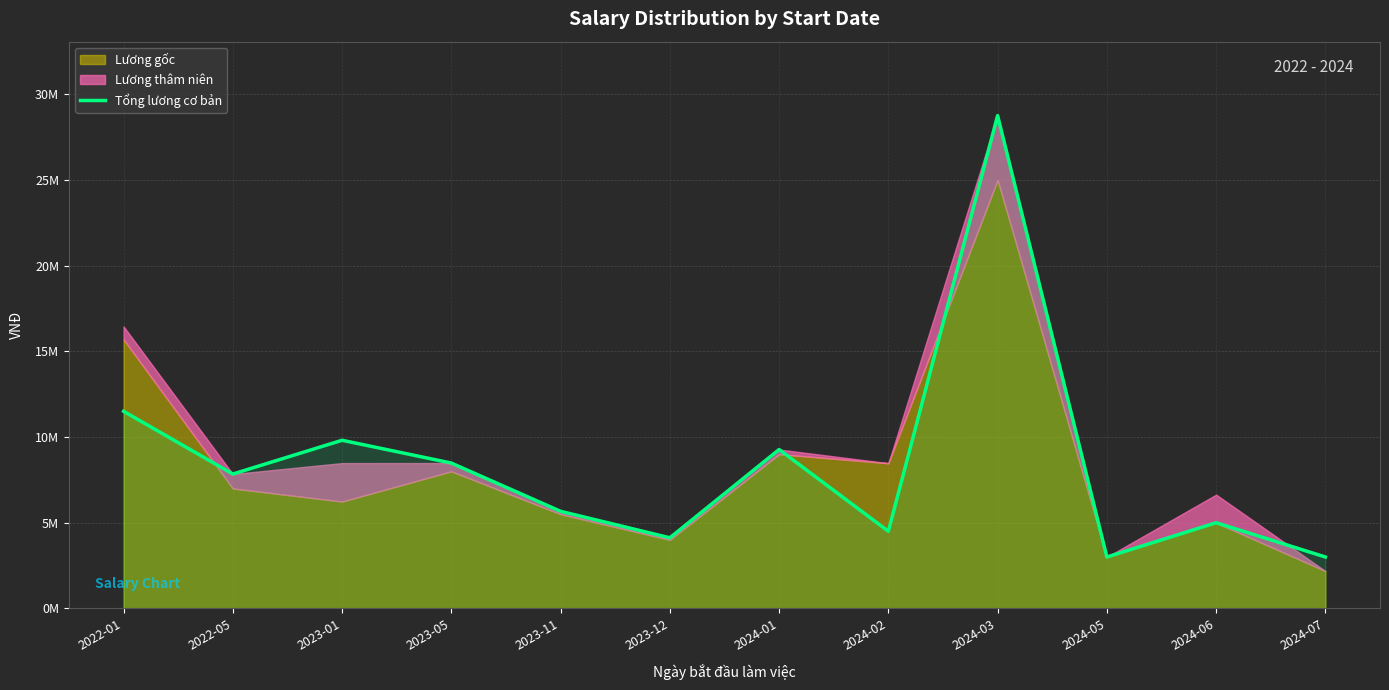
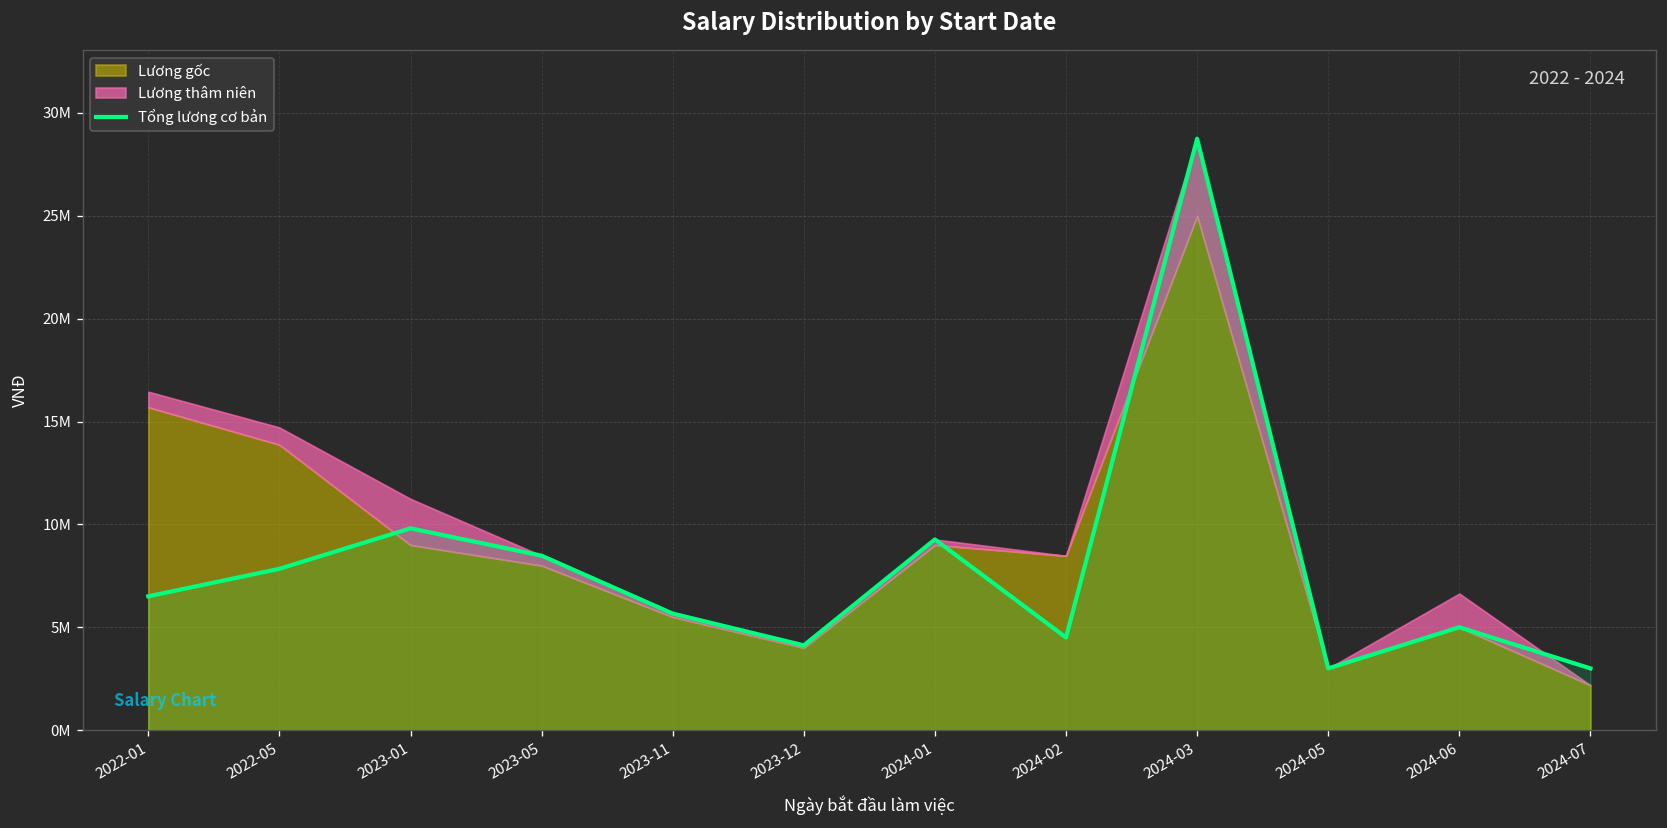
  {
    "Tổng lương cơ bản": {
-     "2022-01": 11500000,
+     "2022-01": 6500000,
      "2023-01": 9800000,
      "2024-02": 4500000,
      "2024-07": 3000000
    },
    "Lương gốc": {
      "2022-01": 15700000,
-     "2022-05": 7000000,
-     "2023-01": 6200000,
+     "2022-05": 13900000,
+     "2023-01": 9000000,
      "2023-05": 8000000,
      "2023-11": 5500000,
      "2024-01": 9000000,
      "2024-03": 25000000
    },
    "Lương thâm niên": {
      "2022-01": 800000,
      "2023-01": 2200000,
      "2024-06": 1600000
    }
  }
